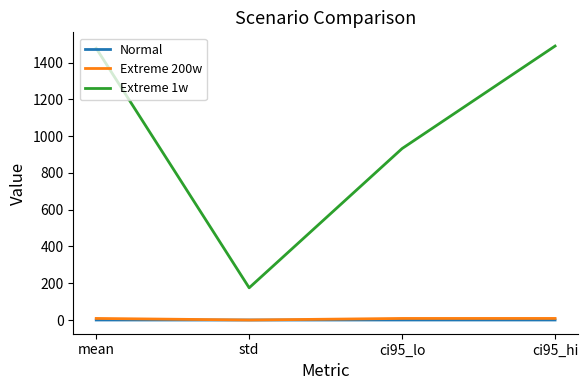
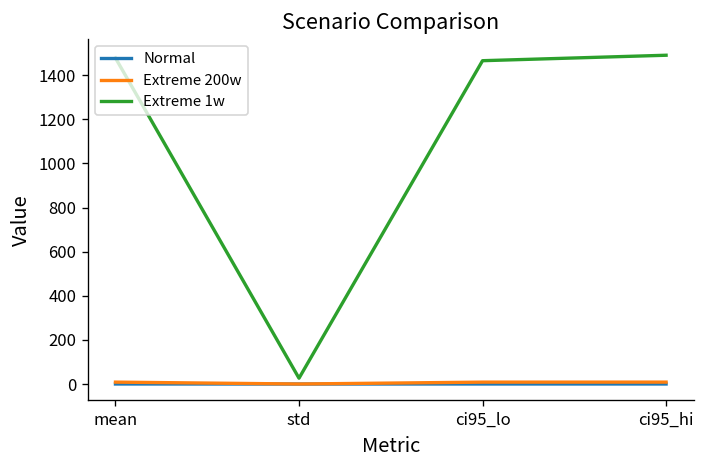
  {
    "Extreme 1w": {
-     "std": 180,
-     "ci95_lo": 930,
+     "std": 30,
+     "ci95_lo": 1470,
      "ci95_hi": 1490
    }
  }
